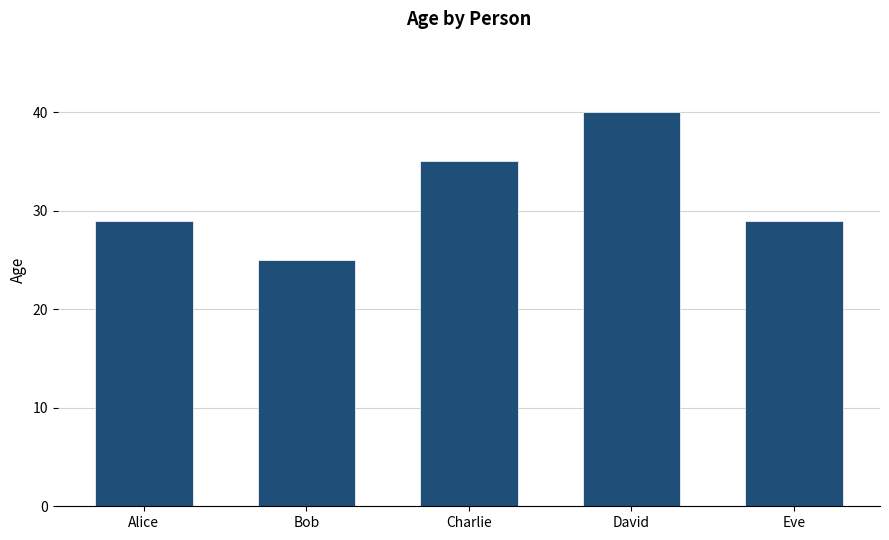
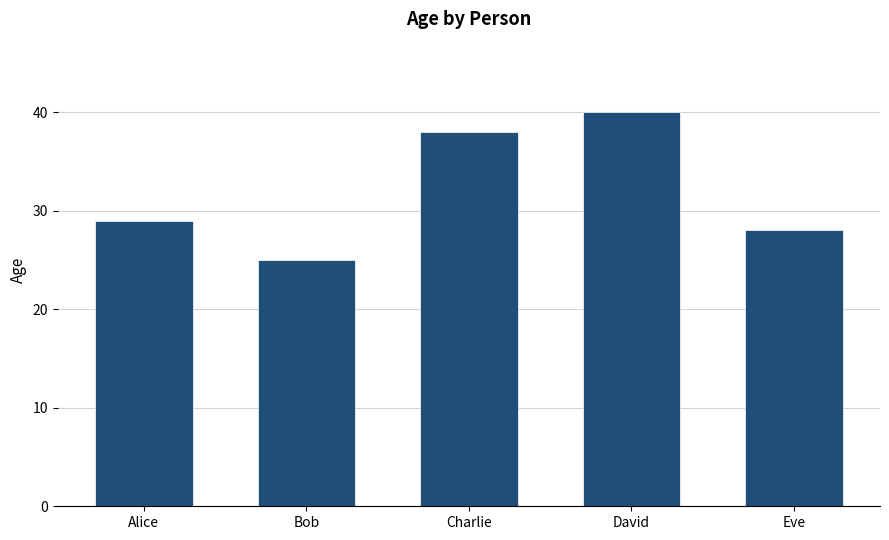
  {
    "Alice": 29,
    "Bob": 25,
-   "Charlie": 35,
+   "Charlie": 38,
    "David": 40,
-   "Eve": 29
+   "Eve": 28
  }
